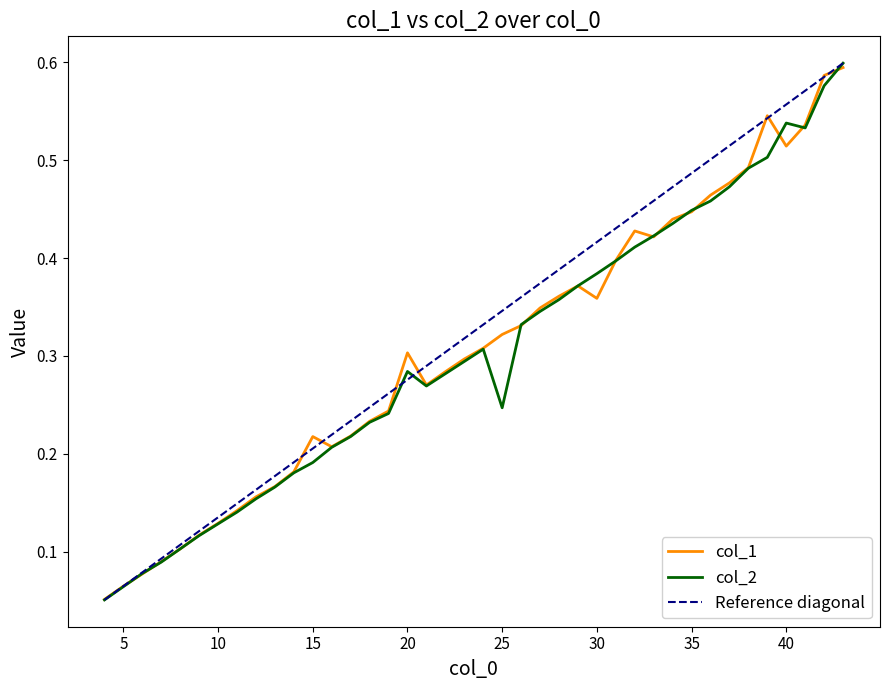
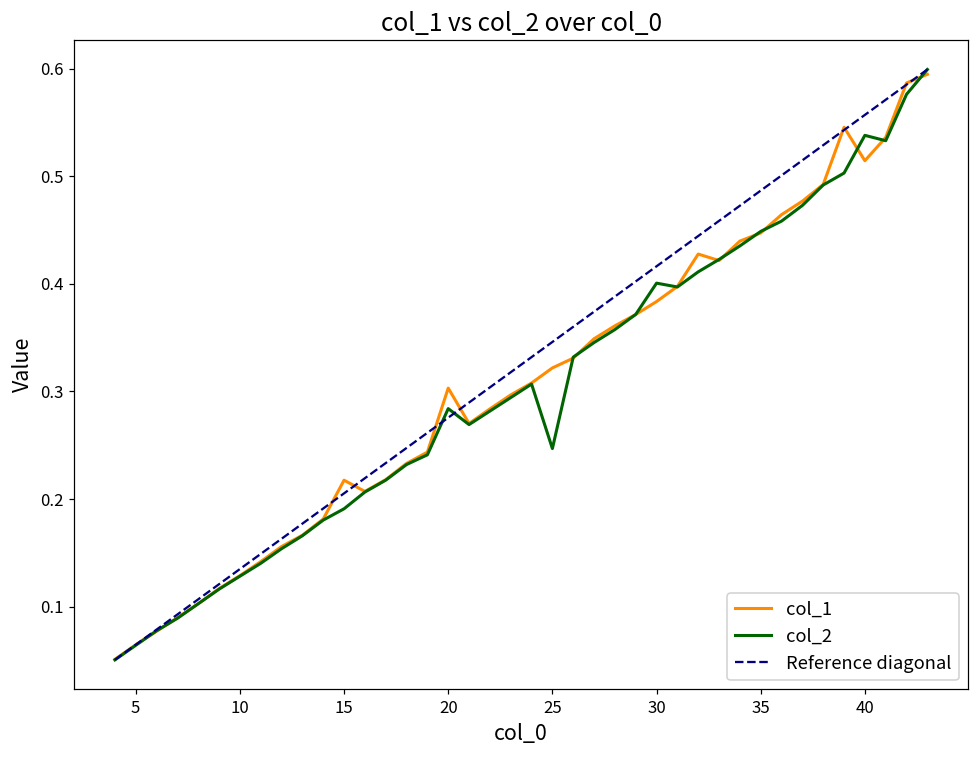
  {
    "col_1": {
      "15": 0.22,
      "20": 0.30,
      "25": 0.32,
-     "30": 0.36,
+     "30": 0.38,
      "40": 0.51
    },
    "col_2": {
      "15": 0.19,
      "20": 0.28,
      "25": 0.25,
-     "30": 0.38,
+     "30": 0.40,
      "40": 0.54
    },
    "Reference diagonal": {
      "30": 0.42
    }
  }
